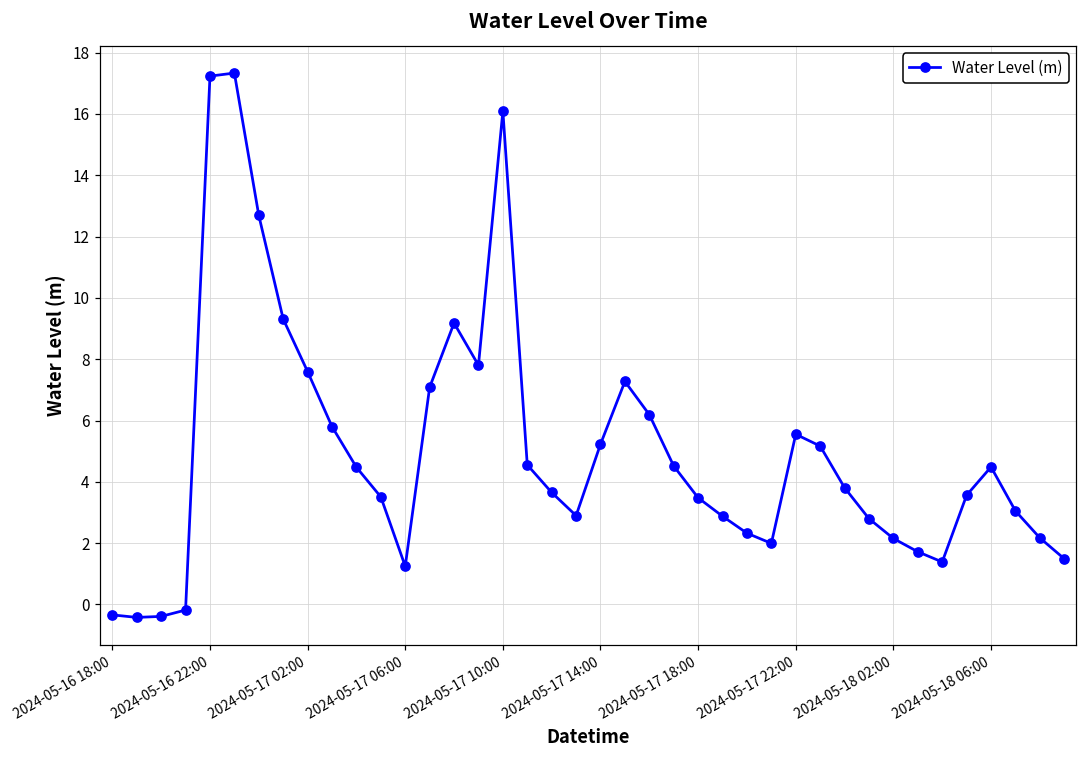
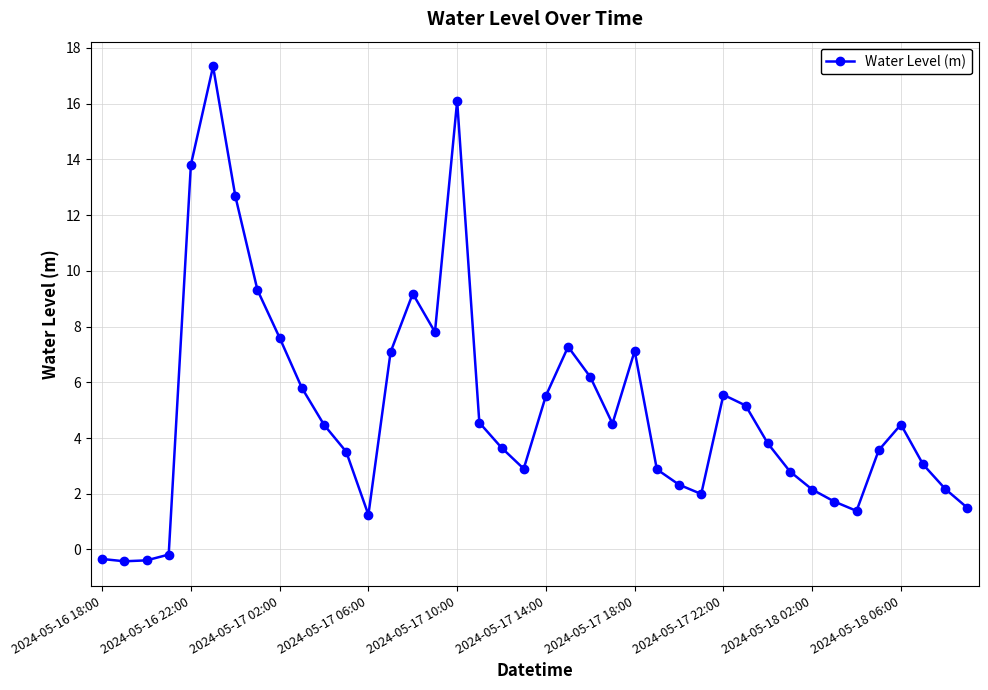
  {
    "2024-05-16 18:00": -0.3,
-   "2024-05-16 22:00": 17.2,
+   "2024-05-16 22:00": 13.8,
    "2024-05-17 02:00": 7.6,
    "2024-05-17 06:00": 1.2,
    "2024-05-17 10:00": 16.1,
-   "2024-05-17 14:00": 5.2,
-   "2024-05-17 18:00": 3.5,
+   "2024-05-17 14:00": 5.5,
+   "2024-05-17 18:00": 7.1,
    "2024-05-17 22:00": 5.6,
    "2024-05-18 02:00": 2.2,
    "2024-05-18 06:00": 4.5
  }
